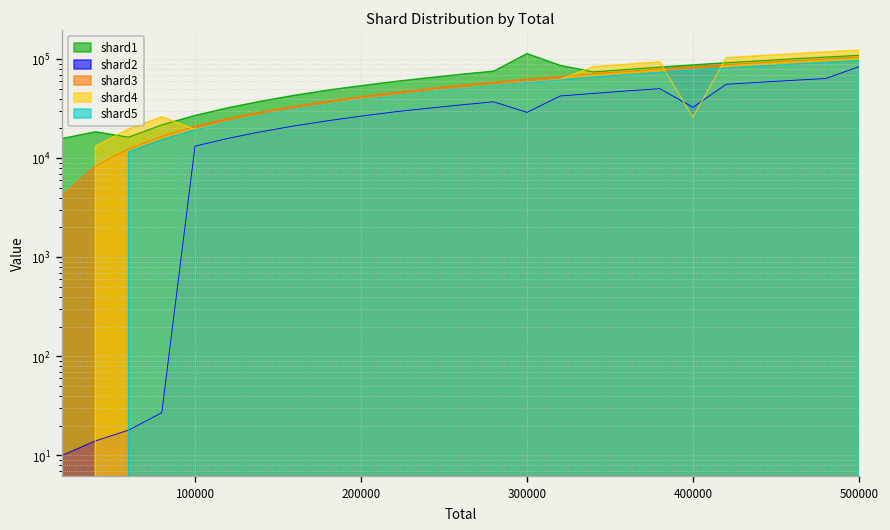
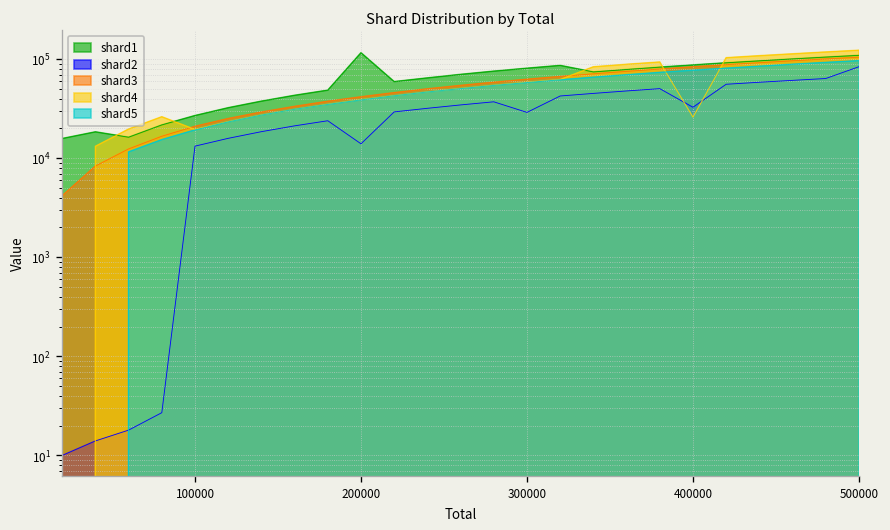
  {
    "shard1": {
      "100000": 27000,
-     "200000": 50000,
-     "300000": 110000
+     "200000": 120000,
+     "300000": 80000
    },
    "shard2": {
      "100000": 13000,
-     "200000": 27000,
+     "200000": 14000,
      "300000": 29000,
      "400000": 33000,
      "500000": 80000
    },
    "shard3": {
      "100000": 21000
    },
    "shard4": {
      "400000": 26000,
      "500000": 120000
    },
    "shard5": {
      "400000": 80000,
      "500000": 100000
    }
  }
